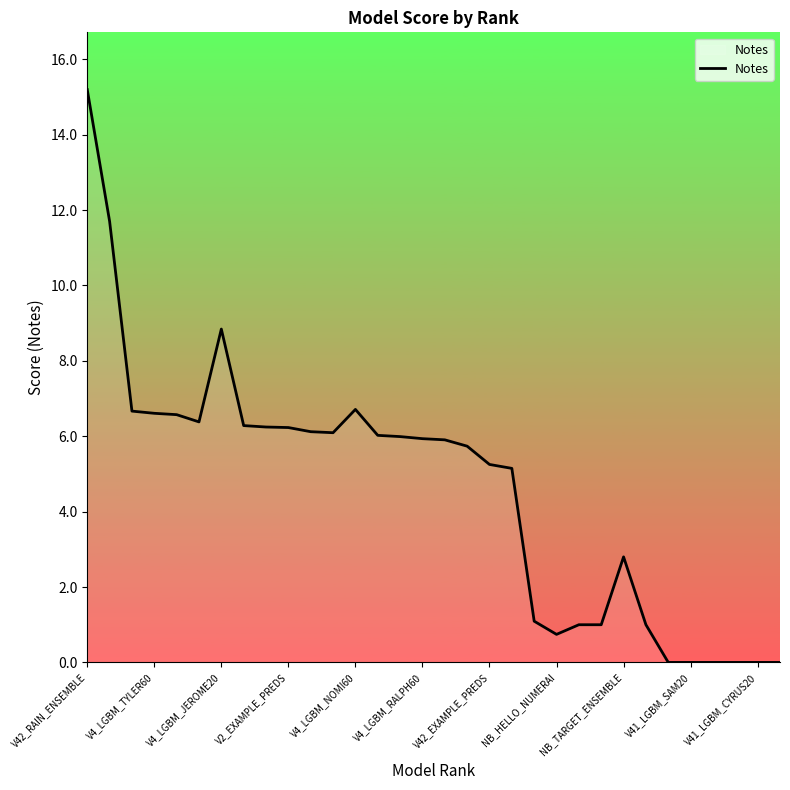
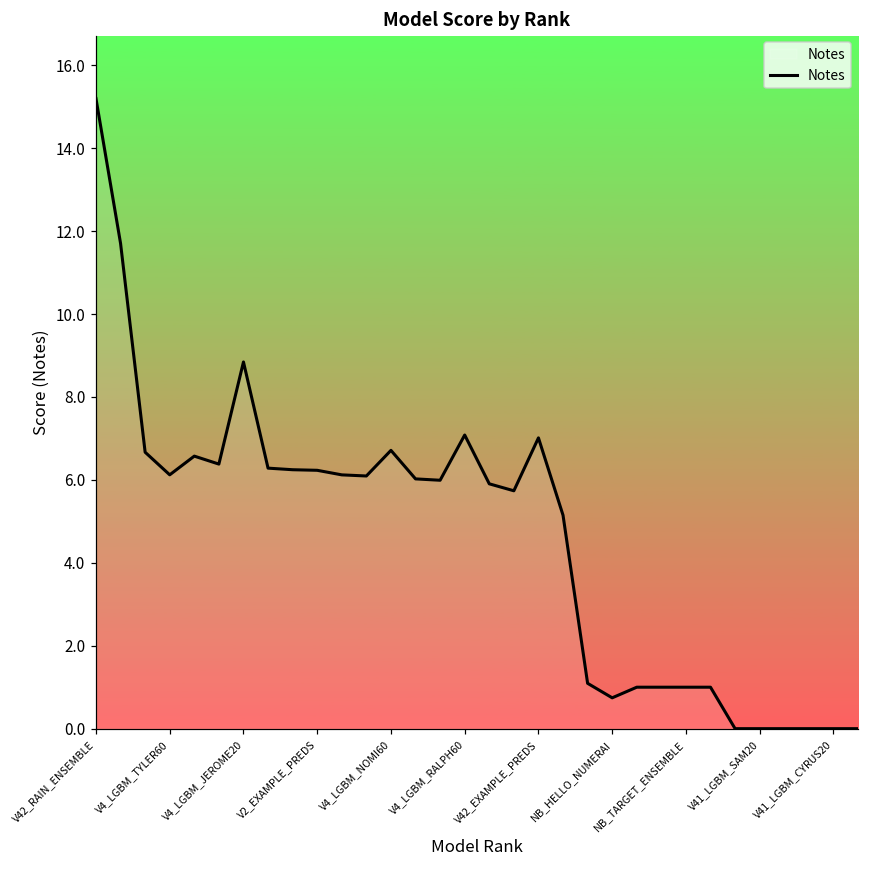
  {
    "V42_RAIN_ENSEMBLE": 15.2,
-   "V4_LGBM_TYLER60": 6.6,
+   "V4_LGBM_TYLER60": 6.1,
    "V4_LGBM_JEROME20": 8.8,
    "V2_EXAMPLE_PREDS": 6.2,
    "V4_LGBM_NOMI60": 6.7,
-   "V4_LGBM_RALPH60": 5.9,
-   "V42_EXAMPLE_PREDS": 5.3,
+   "V4_LGBM_RALPH60": 7.1,
+   "V42_EXAMPLE_PREDS": 7.0,
    "NB_HELLO_NUMERAI": 0.7,
-   "NB_TARGET_ENSEMBLE": 2.8,
+   "NB_TARGET_ENSEMBLE": 1.0,
    "V41_LGBM_SAM20": 0.0,
    "V41_LGBM_CYRUS20": 0.0
  }
